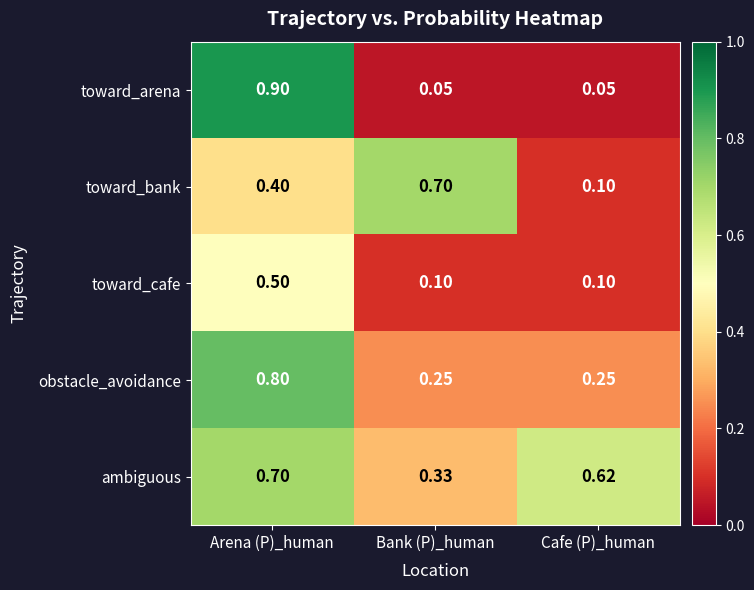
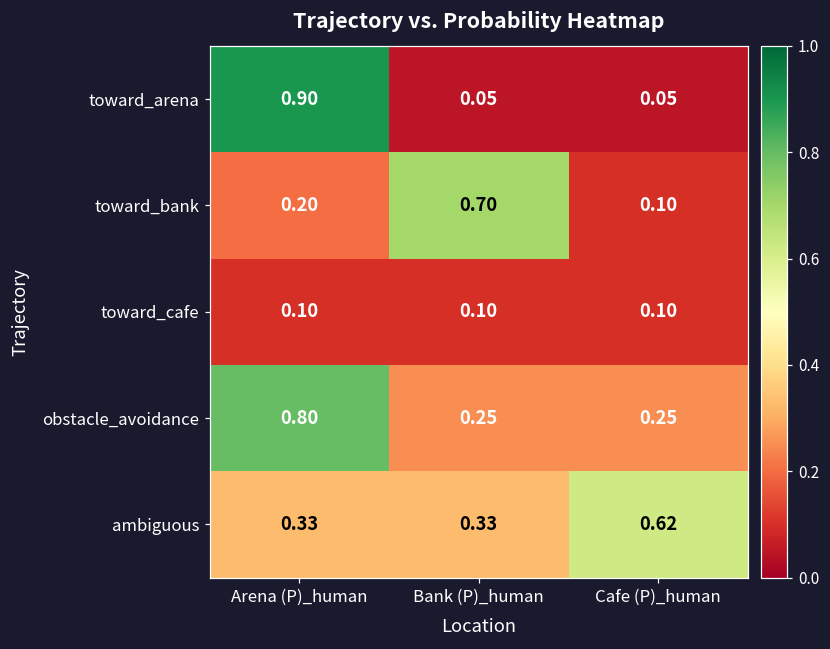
  {
    "toward_arena": {
      "Arena (P)_human": 0.90,
      "Bank (P)_human": 0.05,
      "Cafe (P)_human": 0.05
    },
    "toward_bank": {
-     "Arena (P)_human": 0.40,
+     "Arena (P)_human": 0.20,
      "Bank (P)_human": 0.70,
      "Cafe (P)_human": 0.10
    },
    "toward_cafe": {
-     "Arena (P)_human": 0.50,
+     "Arena (P)_human": 0.10,
      "Bank (P)_human": 0.10,
      "Cafe (P)_human": 0.10
    },
    "obstacle_avoidance": {
      "Arena (P)_human": 0.80,
      "Bank (P)_human": 0.25,
      "Cafe (P)_human": 0.25
    },
    "ambiguous": {
-     "Arena (P)_human": 0.70,
+     "Arena (P)_human": 0.33,
      "Bank (P)_human": 0.33,
      "Cafe (P)_human": 0.62
    }
  }
